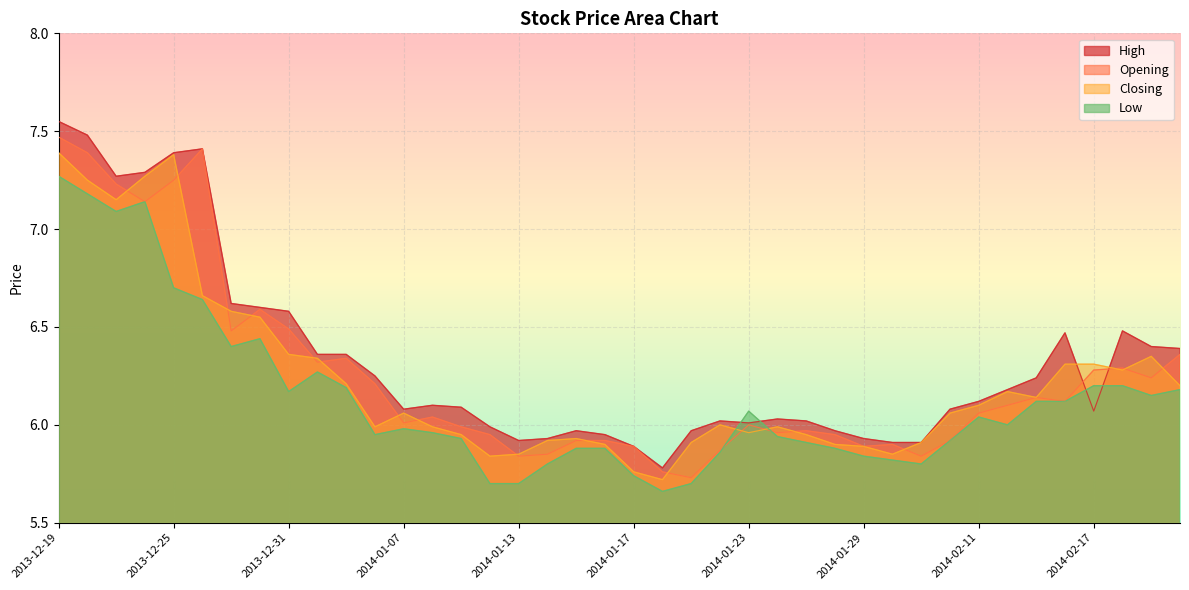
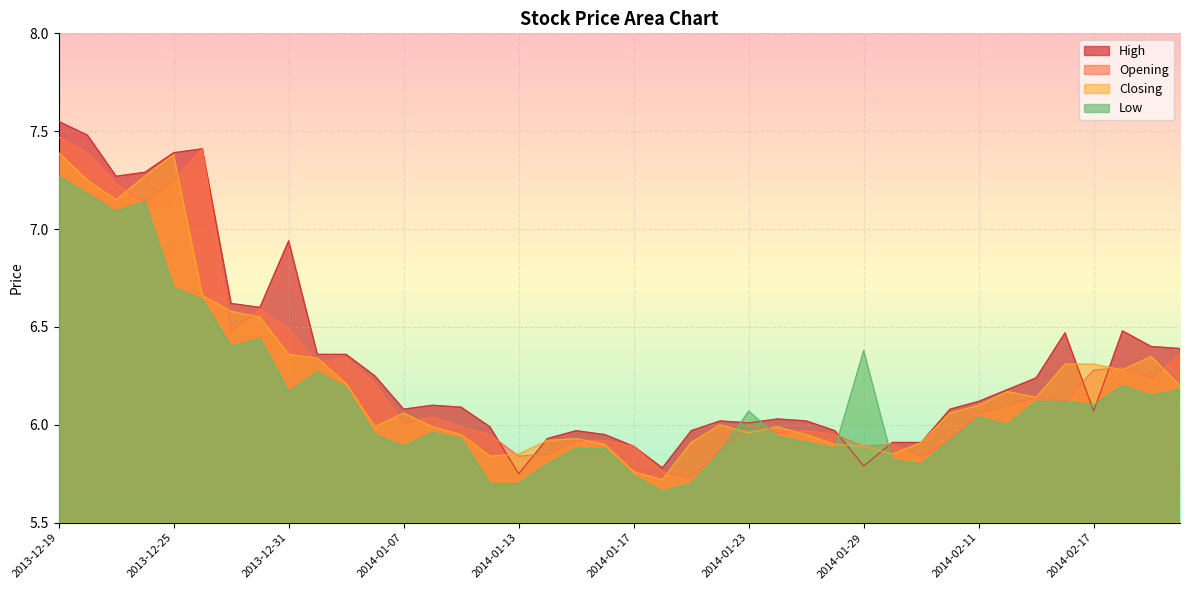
  {
    "High": {
      "2013-12-19": 7.55,
-     "2013-12-31": 6.58,
+     "2013-12-31": 6.94,
      "2014-01-07": 6.08,
-     "2014-01-13": 5.92,
-     "2014-01-29": 5.93,
+     "2014-01-13": 5.75,
+     "2014-01-29": 5.79,
      "2014-02-11": 6.12,
      "2014-02-17": 6.07
    },
    "Low": {
      "2013-12-19": 7.27,
      "2013-12-25": 6.70,
      "2013-12-31": 6.17,
-     "2014-01-07": 5.98,
+     "2014-01-07": 5.89,
      "2014-01-13": 5.70,
      "2014-01-17": 5.74,
      "2014-01-23": 6.07,
-     "2014-01-29": 5.84,
+     "2014-01-29": 6.38,
      "2014-02-11": 6.04,
-     "2014-02-17": 6.2
+     "2014-02-17": 6.1
    }
  }
